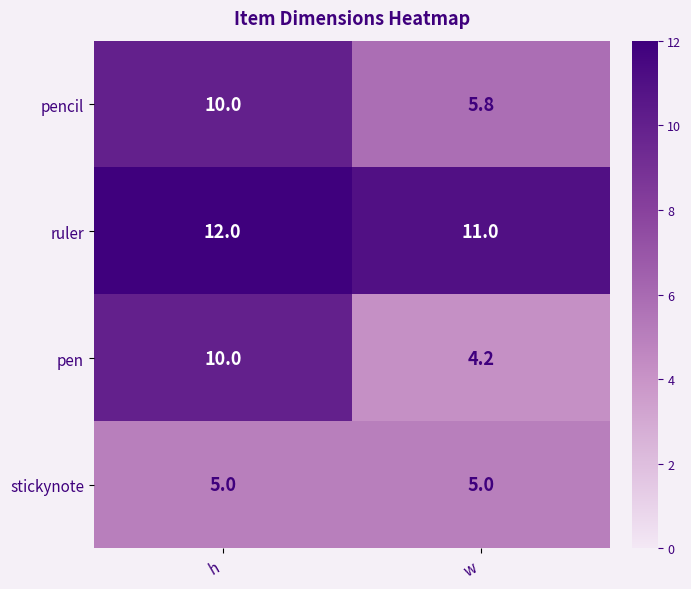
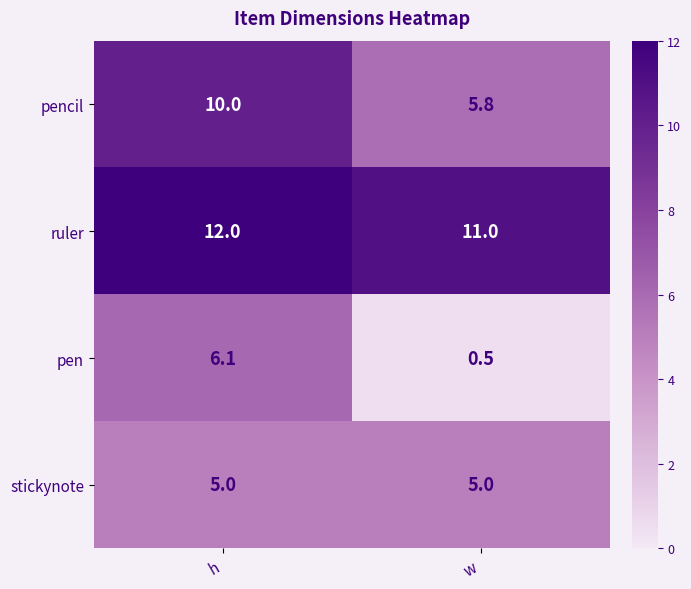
  {
    "pencil": {
      "h": 10.0,
      "w": 5.8
    },
    "ruler": {
      "h": 12.0,
      "w": 11.0
    },
    "pen": {
-     "h": 10.0,
-     "w": 4.2
+     "h": 6.1,
+     "w": 0.5
    },
    "stickynote": {
      "h": 5.0,
      "w": 5.0
    }
  }
